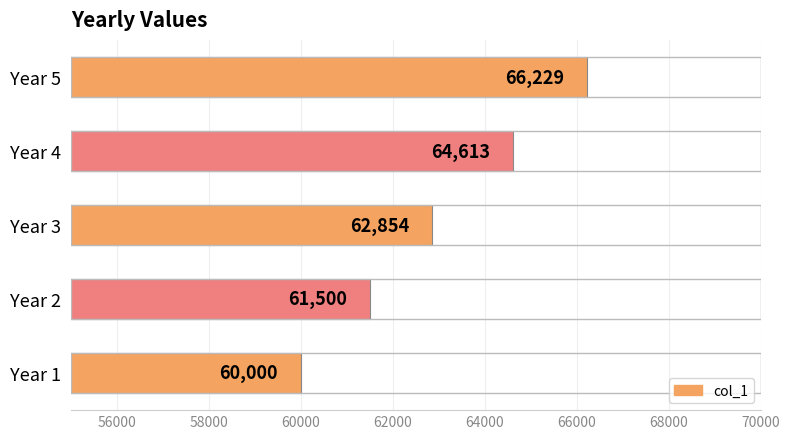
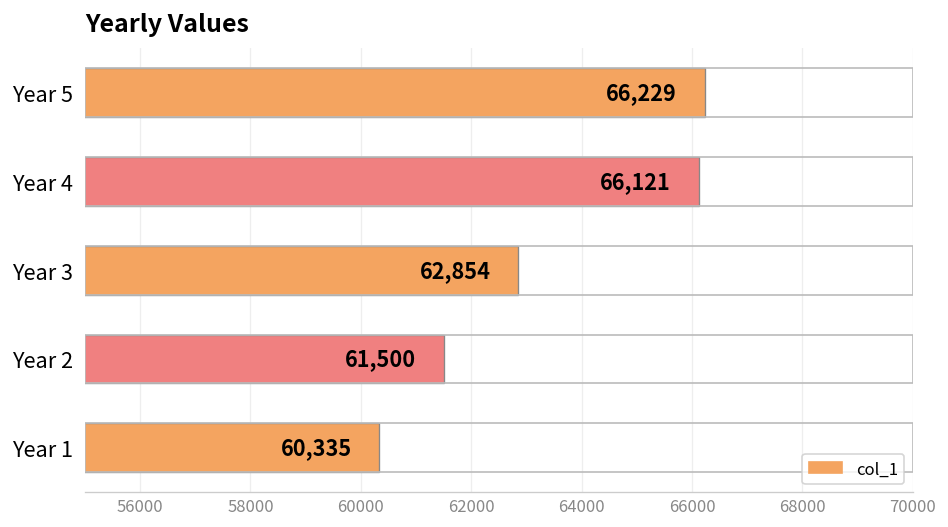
  {
    "Year 5": "66,229",
-   "Year 4": "64,613",
+   "Year 4": "66,121",
    "Year 3": "62,854",
    "Year 2": "61,500",
-   "Year 1": "60,000"
+   "Year 1": "60,335"
  }
